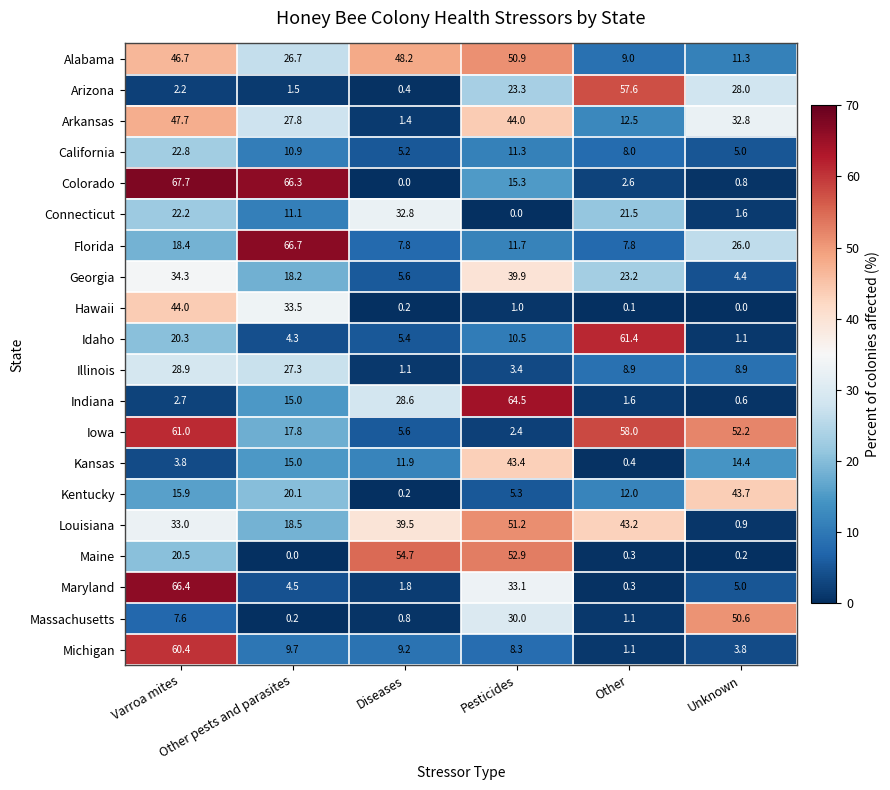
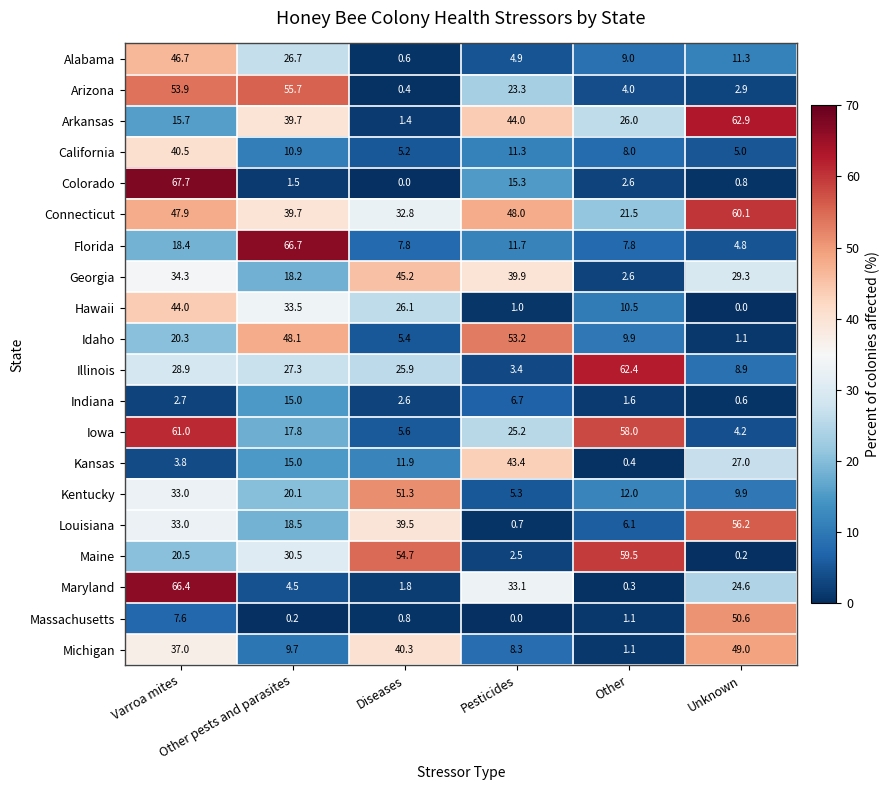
  {
    "Alabama": {
      "Varroa mites": 46.7,
      "Other pests and parasites": 26.7,
-     "Diseases": 48.2,
-     "Pesticides": 50.9,
+     "Diseases": 0.6,
+     "Pesticides": 4.9,
      "Other": 9.0,
      "Unknown": 11.3
    },
    "Arizona": {
-     "Varroa mites": 2.2,
-     "Other pests and parasites": 1.5,
+     "Varroa mites": 53.9,
+     "Other pests and parasites": 55.7,
      "Diseases": 0.4,
      "Pesticides": 23.3,
-     "Other": 57.6,
-     "Unknown": 28.0
+     "Other": 4.0,
+     "Unknown": 2.9
    },
    "Arkansas": {
-     "Varroa mites": 47.7,
-     "Other pests and parasites": 27.8,
+     "Varroa mites": 15.7,
+     "Other pests and parasites": 39.7,
      "Diseases": 1.4,
      "Pesticides": 44.0,
-     "Other": 12.5,
-     "Unknown": 32.8
+     "Other": 26.0,
+     "Unknown": 62.9
    },
    "California": {
-     "Varroa mites": 22.8,
+     "Varroa mites": 40.5,
      "Other pests and parasites": 10.9,
      "Diseases": 5.2,
      "Pesticides": 11.3,
      "Other": 8.0,
      "Unknown": 5.0
    },
    "Colorado": {
      "Varroa mites": 67.7,
-     "Other pests and parasites": 66.3,
+     "Other pests and parasites": 1.5,
      "Diseases": 0.0,
      "Pesticides": 15.3,
      "Other": 2.6,
      "Unknown": 0.8
    },
    "Connecticut": {
-     "Varroa mites": 22.2,
-     "Other pests and parasites": 11.1,
+     "Varroa mites": 47.9,
+     "Other pests and parasites": 39.7,
      "Diseases": 32.8,
-     "Pesticides": 0.0,
+     "Pesticides": 48.0,
      "Other": 21.5,
-     "Unknown": 1.6
+     "Unknown": 60.1
    },
    "Florida": {
      "Varroa mites": 18.4,
      "Other pests and parasites": 66.7,
      "Diseases": 7.8,
      "Pesticides": 11.7,
      "Other": 7.8,
-     "Unknown": 26.0
+     "Unknown": 4.8
    },
    "Georgia": {
      "Varroa mites": 34.3,
      "Other pests and parasites": 18.2,
-     "Diseases": 5.6,
+     "Diseases": 45.2,
      "Pesticides": 39.9,
-     "Other": 23.2,
-     "Unknown": 4.4
+     "Other": 2.6,
+     "Unknown": 29.3
    },
    "Hawaii": {
      "Varroa mites": 44.0,
      "Other pests and parasites": 33.5,
-     "Diseases": 0.2,
+     "Diseases": 26.1,
      "Pesticides": 1.0,
-     "Other": 0.1,
+     "Other": 10.5,
      "Unknown": 0.0
    },
    "Idaho": {
      "Varroa mites": 20.3,
-     "Other pests and parasites": 4.3,
+     "Other pests and parasites": 48.1,
      "Diseases": 5.4,
-     "Pesticides": 10.5,
-     "Other": 61.4,
+     "Pesticides": 53.2,
+     "Other": 9.9,
      "Unknown": 1.1
    },
    "Illinois": {
      "Varroa mites": 28.9,
      "Other pests and parasites": 27.3,
-     "Diseases": 1.1,
+     "Diseases": 25.9,
      "Pesticides": 3.4,
-     "Other": 8.9,
+     "Other": 62.4,
      "Unknown": 8.9
    },
    "Indiana": {
      "Varroa mites": 2.7,
      "Other pests and parasites": 15.0,
-     "Diseases": 28.6,
-     "Pesticides": 64.5,
+     "Diseases": 2.6,
+     "Pesticides": 6.7,
      "Other": 1.6,
      "Unknown": 0.6
    },
    "Iowa": {
      "Varroa mites": 61.0,
      "Other pests and parasites": 17.8,
      "Diseases": 5.6,
-     "Pesticides": 2.4,
+     "Pesticides": 25.2,
      "Other": 58.0,
-     "Unknown": 52.2
+     "Unknown": 4.2
    },
    "Kansas": {
      "Varroa mites": 3.8,
      "Other pests and parasites": 15.0,
      "Diseases": 11.9,
      "Pesticides": 43.4,
      "Other": 0.4,
-     "Unknown": 14.4
+     "Unknown": 27.0
    },
    "Kentucky": {
-     "Varroa mites": 15.9,
+     "Varroa mites": 33.0,
      "Other pests and parasites": 20.1,
-     "Diseases": 0.2,
+     "Diseases": 51.3,
      "Pesticides": 5.3,
      "Other": 12.0,
-     "Unknown": 43.7
+     "Unknown": 9.9
    },
    "Louisiana": {
      "Varroa mites": 33.0,
      "Other pests and parasites": 18.5,
      "Diseases": 39.5,
-     "Pesticides": 51.2,
-     "Other": 43.2,
-     "Unknown": 0.9
+     "Pesticides": 0.7,
+     "Other": 6.1,
+     "Unknown": 56.2
    },
    "Maine": {
      "Varroa mites": 20.5,
-     "Other pests and parasites": 0.0,
+     "Other pests and parasites": 30.5,
      "Diseases": 54.7,
-     "Pesticides": 52.9,
-     "Other": 0.3,
+     "Pesticides": 2.5,
+     "Other": 59.5,
      "Unknown": 0.2
    },
    "Maryland": {
      "Varroa mites": 66.4,
      "Other pests and parasites": 4.5,
      "Diseases": 1.8,
      "Pesticides": 33.1,
      "Other": 0.3,
-     "Unknown": 5.0
+     "Unknown": 24.6
    },
    "Massachusetts": {
      "Varroa mites": 7.6,
      "Other pests and parasites": 0.2,
      "Diseases": 0.8,
-     "Pesticides": 30.0,
+     "Pesticides": 0.0,
      "Other": 1.1,
      "Unknown": 50.6
    },
    "Michigan": {
-     "Varroa mites": 60.4,
+     "Varroa mites": 37.0,
      "Other pests and parasites": 9.7,
-     "Diseases": 9.2,
+     "Diseases": 40.3,
      "Pesticides": 8.3,
      "Other": 1.1,
-     "Unknown": 3.8
+     "Unknown": 49.0
    }
  }
